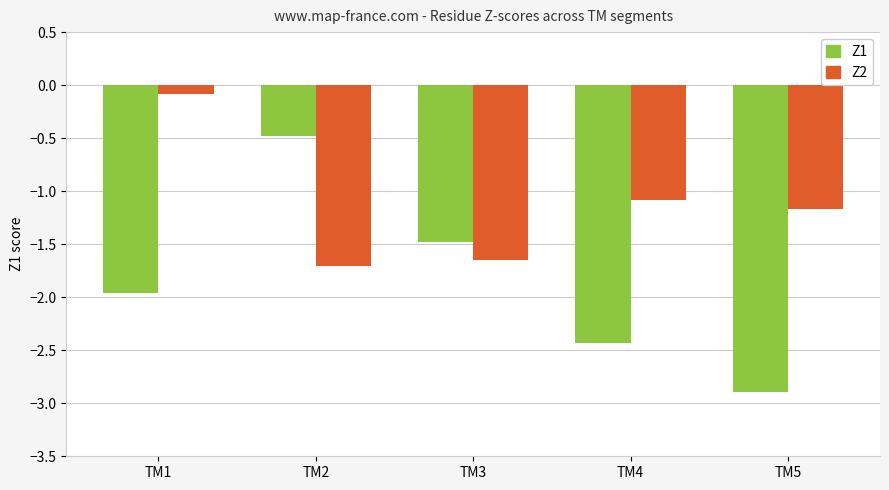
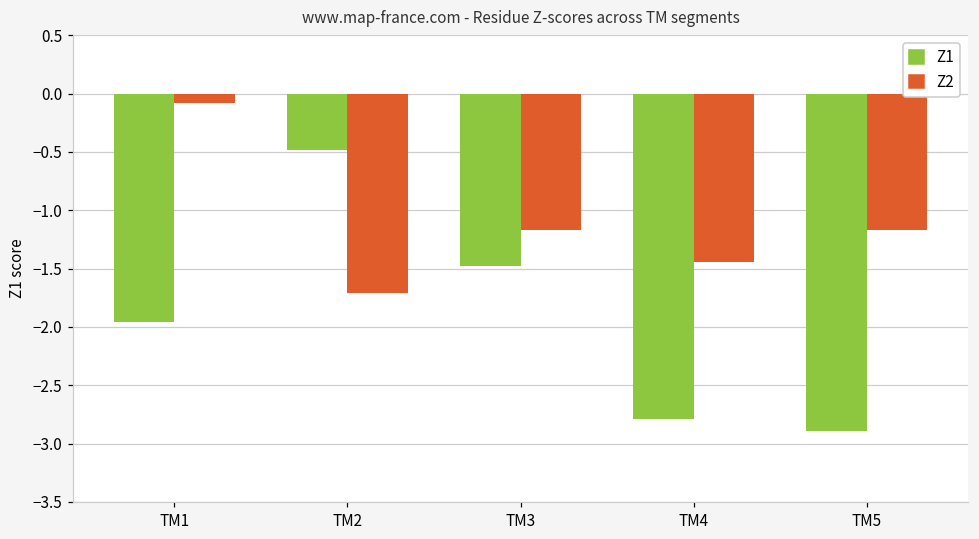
  {
    "Z1": {
      "TM1": -1.96,
      "TM2": -0.48,
      "TM3": -1.48,
-     "TM4": -2.43,
+     "TM4": -2.79,
      "TM5": -2.89
    },
    "Z2": {
      "TM1": -0.08,
      "TM2": -1.71,
-     "TM3": -1.65,
-     "TM4": -1.08,
+     "TM3": -1.17,
+     "TM4": -1.44,
      "TM5": -1.17
    }
  }
